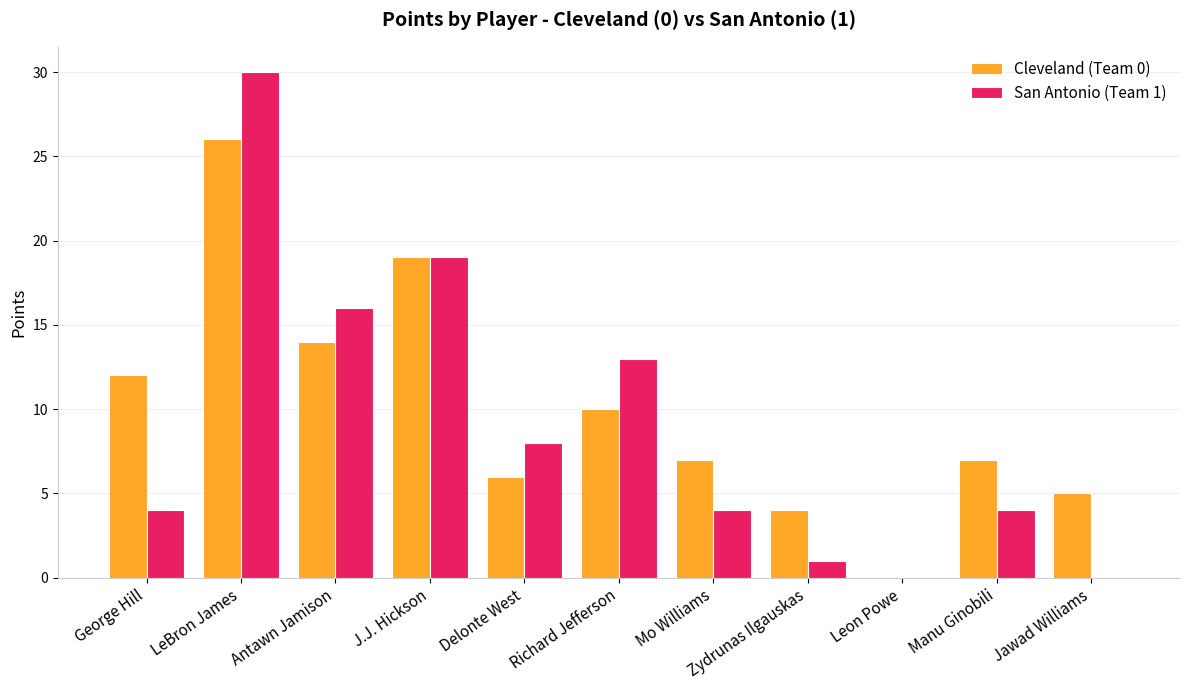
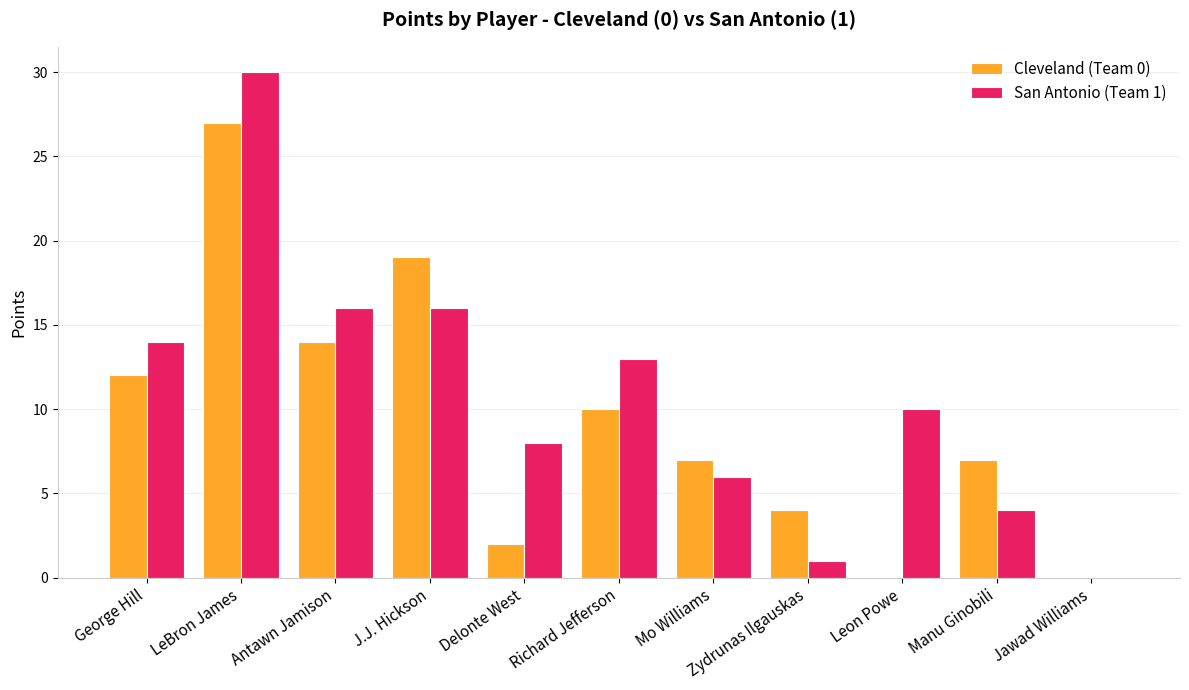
  {
    "Cleveland (Team 0)": {
      "George Hill": 12,
-     "LeBron James": 26,
+     "LeBron James": 27,
      "Antawn Jamison": 14,
      "J.J. Hickson": 19,
-     "Delonte West": 6,
+     "Delonte West": 2,
      "Richard Jefferson": 10,
      "Mo Williams": 7,
      "Zydrunas Ilgauskas": 4,
      "Leon Powe": 0,
      "Manu Ginobili": 7,
-     "Jawad Williams": 5
+     "Jawad Williams": 0
    },
    "San Antonio (Team 1)": {
-     "George Hill": 4,
+     "George Hill": 14,
      "LeBron James": 30,
      "Antawn Jamison": 16,
-     "J.J. Hickson": 19,
+     "J.J. Hickson": 16,
      "Delonte West": 8,
      "Richard Jefferson": 13,
-     "Mo Williams": 4,
+     "Mo Williams": 6,
      "Zydrunas Ilgauskas": 1,
-     "Leon Powe": 0,
+     "Leon Powe": 10,
      "Manu Ginobili": 4,
      "Jawad Williams": 0
    }
  }
